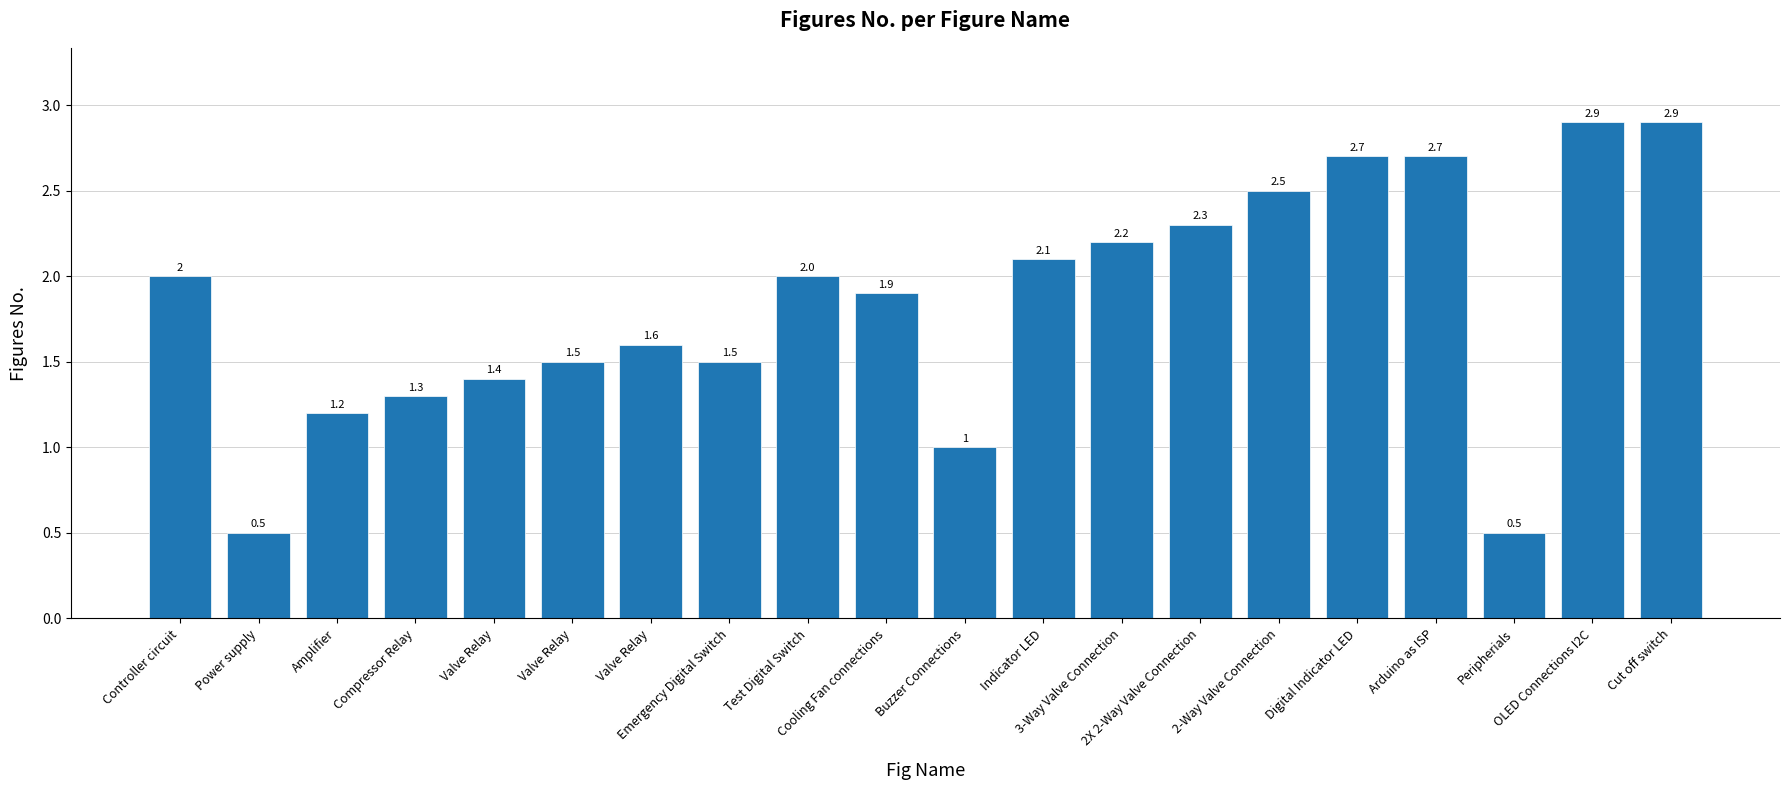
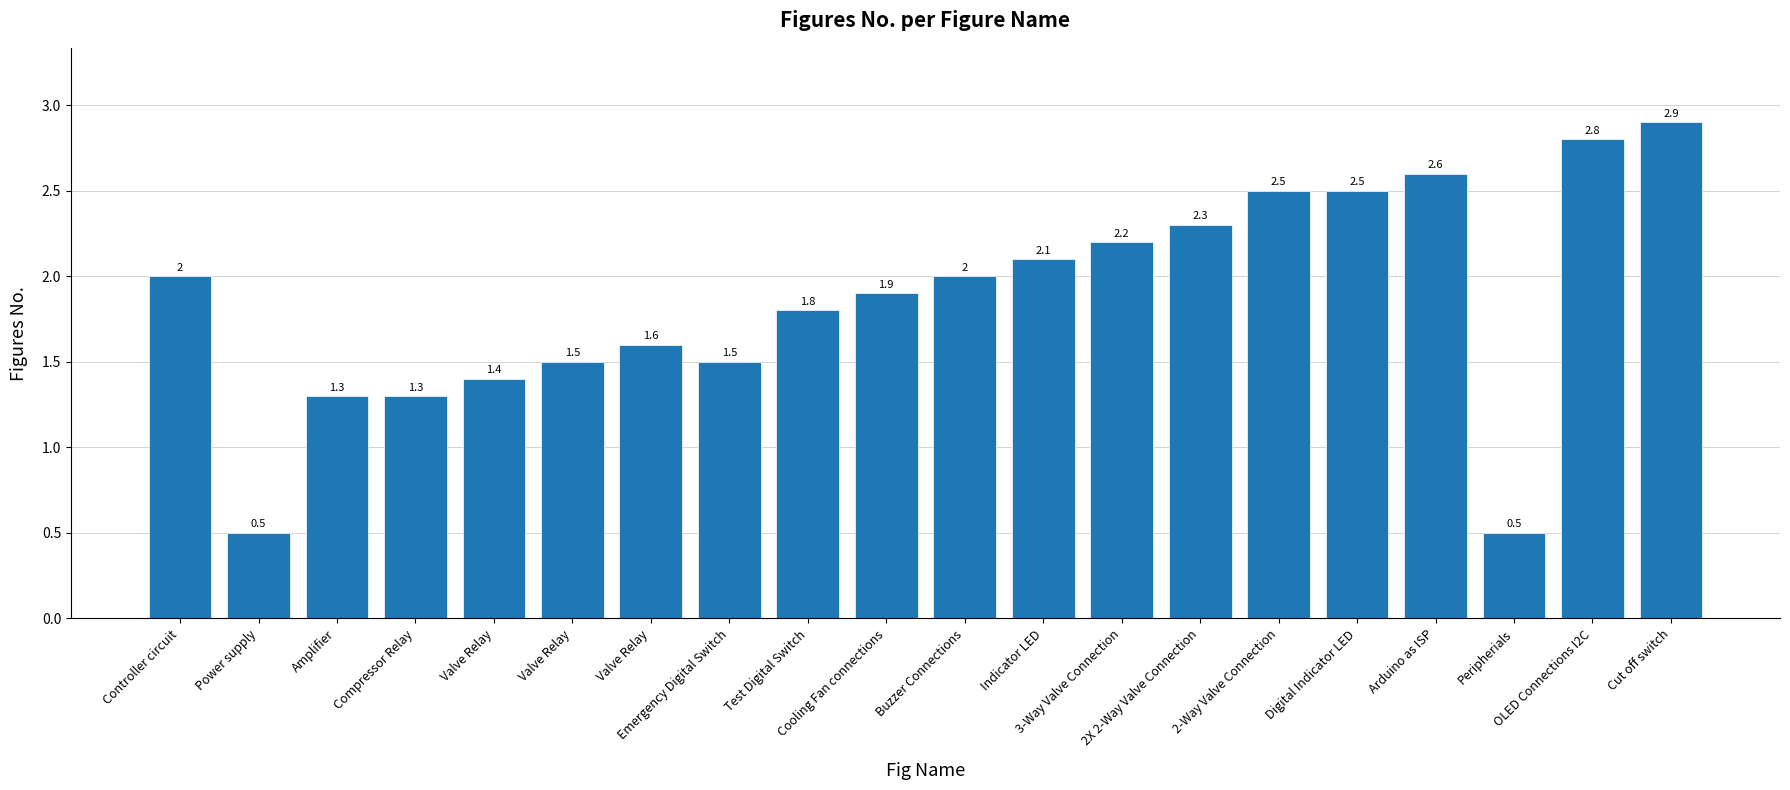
  {
    "Controller circuit": 2,
    "Power supply": 0.5,
-   "Amplifier": 1.2,
+   "Amplifier": 1.3,
    "Compressor Relay": 1.3,
    "Emergency Digital Switch": 1.5,
-   "Test Digital Switch": 2.0,
+   "Test Digital Switch": 1.8,
    "Cooling Fan connections": 1.9,
-   "Buzzer Connections": 1,
+   "Buzzer Connections": 2,
    "Indicator LED": 2.1,
    "3-Way Valve Connection": 2.2,
    "2X 2-Way Valve Connection": 2.3,
    "2-Way Valve Connection": 2.5,
-   "Digital Indicator LED": 2.7,
-   "Arduino as ISP": 2.7,
+   "Digital Indicator LED": 2.5,
+   "Arduino as ISP": 2.6,
    "Peripherials": 0.5,
-   "OLED Connections I2C": 2.9,
+   "OLED Connections I2C": 2.8,
    "Cut off switch": 2.9
  }
